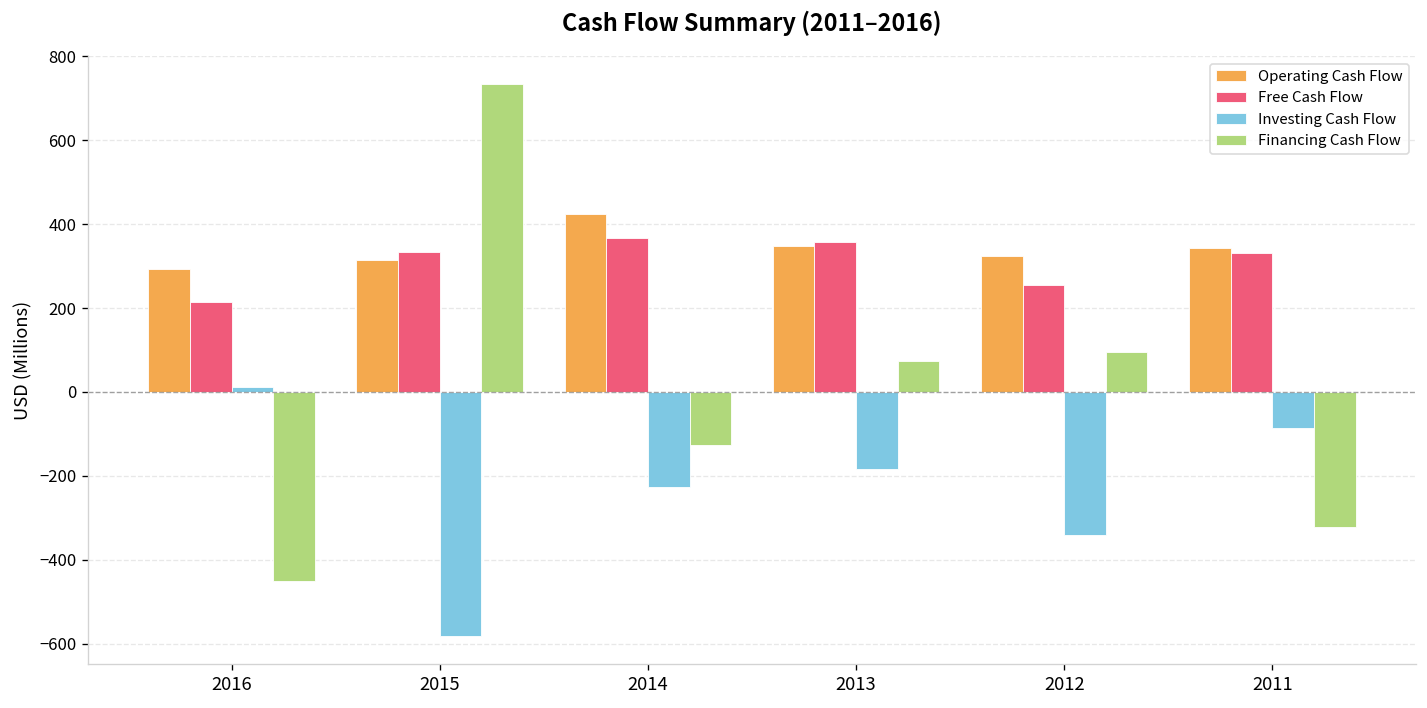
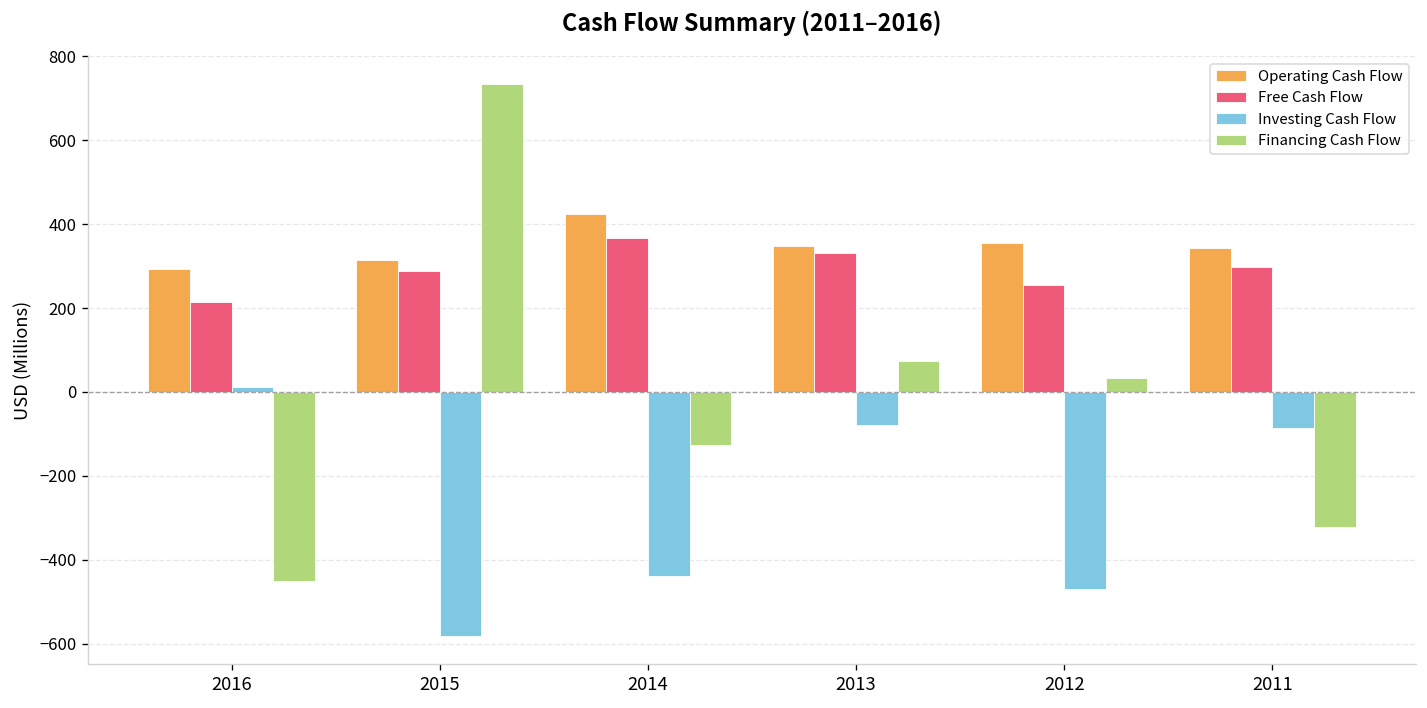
  {
    "Operating Cash Flow": {
      "2016": 290,
      "2015": 310,
      "2014": 420,
      "2013": 350,
-     "2012": 320,
+     "2012": 350,
      "2011": 340
    },
    "Free Cash Flow": {
      "2016": 210,
-     "2015": 330,
+     "2015": 290,
      "2014": 370,
-     "2013": 360,
+     "2013": 330,
      "2012": 250,
-     "2011": 330
+     "2011": 300
    },
    "Investing Cash Flow": {
      "2016": 10,
      "2015": -580,
-     "2014": -230,
-     "2013": -180,
-     "2012": -340,
+     "2014": -440,
+     "2013": -80,
+     "2012": -470,
      "2011": -90
    },
    "Financing Cash Flow": {
      "2016": -450,
      "2015": 730,
      "2014": -130,
      "2013": 70,
-     "2012": 100,
+     "2012": 30,
      "2011": -320
    }
  }
